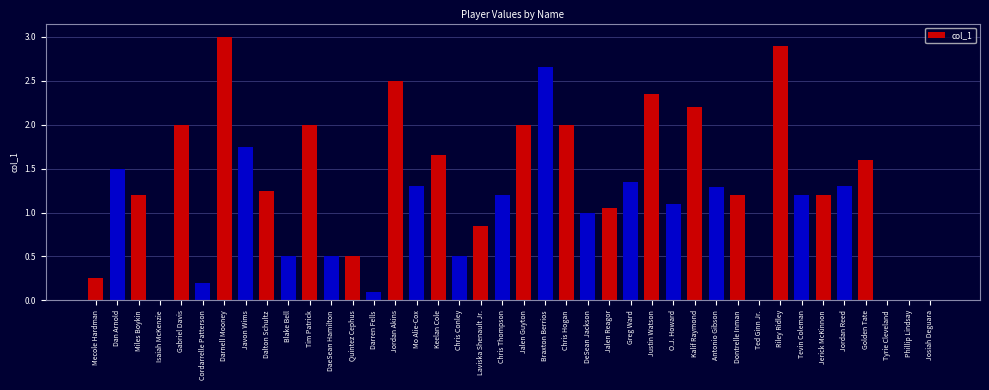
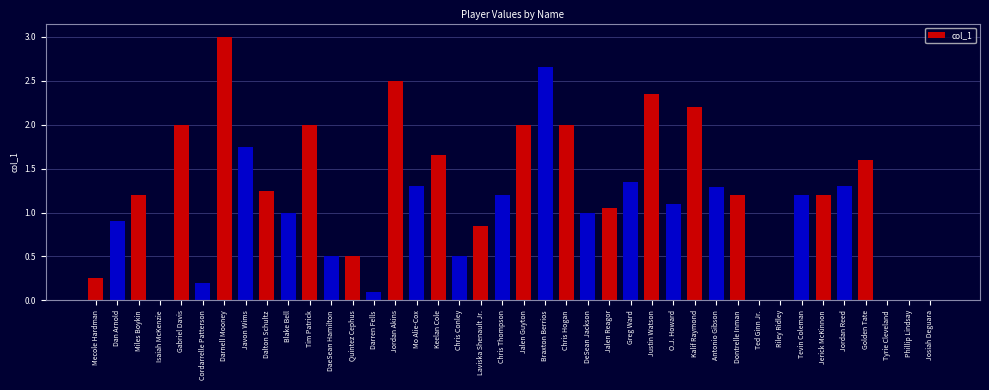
  {
    "Mecole Hardman": 0.3,
-   "Dan Arnold": 1.5,
+   "Dan Arnold": 0.9,
    "Miles Boykin": 1.2,
    "Gabriel Davis": 2.0,
    "Cordarrelle Patterson": 0.2,
    "Darnell Mooney": 3.0,
    "Javon Wims": 1.8,
    "Dalton Schultz": 1.3,
-   "Blake Bell": 0.5,
+   "Blake Bell": 1.0,
    "Tim Patrick": 2.0,
    "DaeSean Hamilton": 0.5,
    "Quintez Cephus": 0.5,
    "Darren Fells": 0.1,
    "Jordan Akins": 2.5,
    "Mo Alie-Cox": 1.3,
    "Keelan Cole": 1.7,
    "Chris Conley": 0.5,
    "Laviska Shenault Jr.": 0.9,
    "Chris Thompson": 1.2,
    "Jalen Guyton": 2.0,
    "Braxton Berrios": 2.7,
    "Chris Hogan": 2.0,
    "DeSean Jackson": 1.0,
    "Jalen Reagor": 1.1,
    "Greg Ward": 1.4,
    "Justin Watson": 2.4,
    "O.J. Howard": 1.1,
    "Kalif Raymond": 2.2,
    "Antonio Gibson": 1.3,
    "Dontrelle Inman": 1.2,
-   "Riley Ridley": 2.9,
+   "Riley Ridley": 0.0,
    "Tevin Coleman": 1.2,
    "Jerick McKinnon": 1.2,
    "Jordan Reed": 1.3,
    "Golden Tate": 1.6
  }
